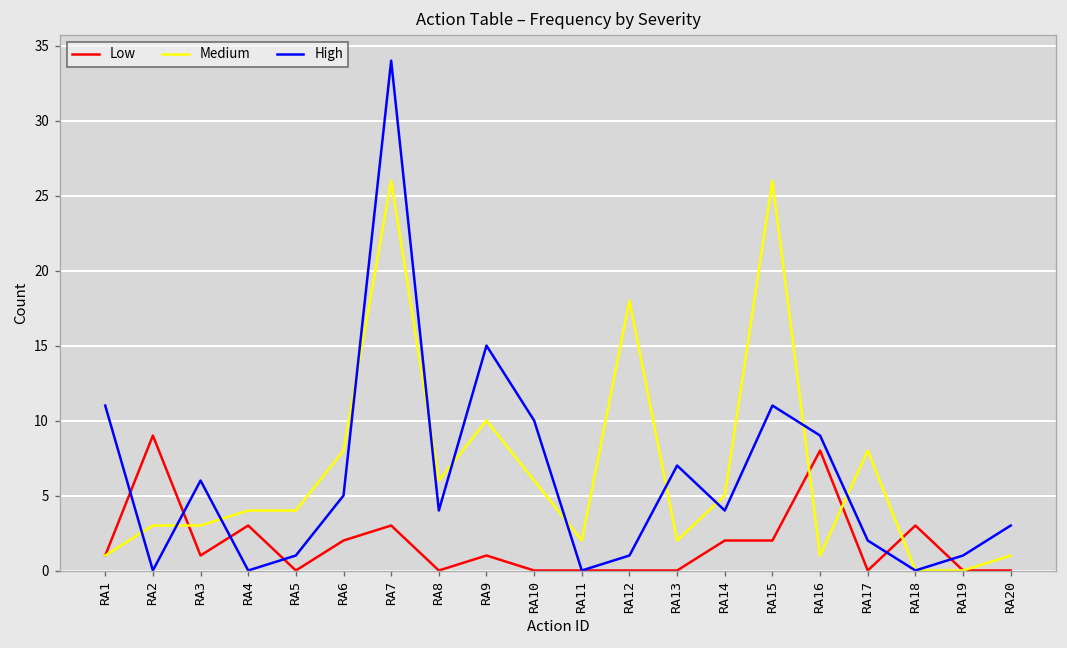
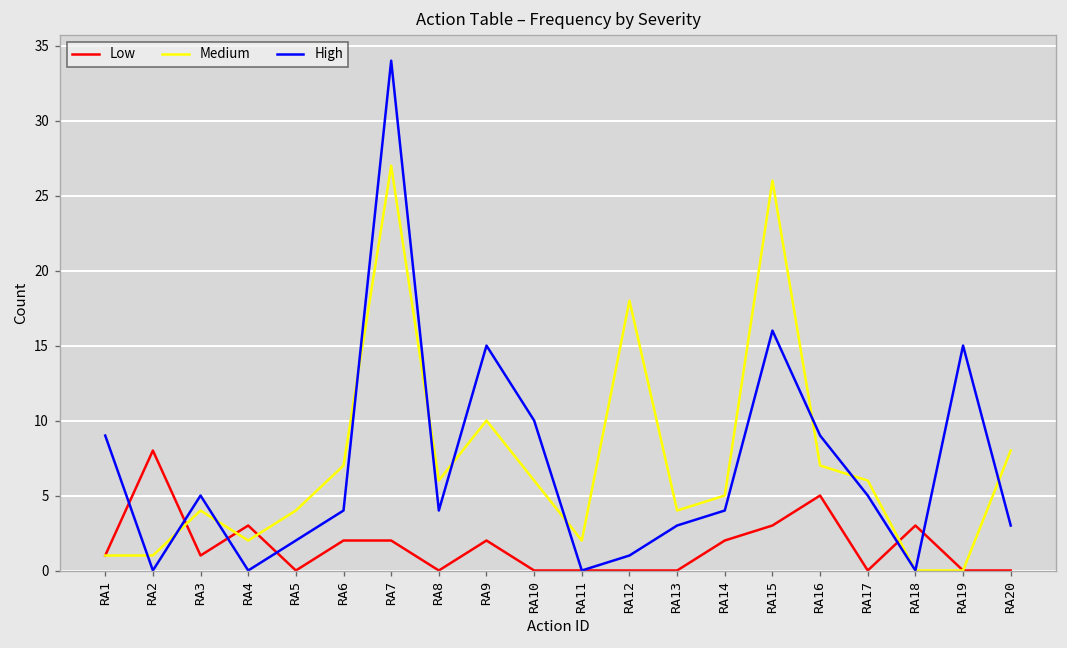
  {
    "Low": {
-     "RA2": 9,
+     "RA2": 8,
      "RA3": 1,
      "RA4": 3,
      "RA5": 0,
      "RA6": 2,
-     "RA7": 3,
+     "RA7": 2,
      "RA8": 0,
-     "RA9": 1,
+     "RA9": 2,
      "RA10": 0,
      "RA12": 0,
      "RA13": 0,
      "RA14": 2,
-     "RA15": 2,
-     "RA16": 8,
+     "RA15": 3,
+     "RA16": 5,
      "RA17": 0,
      "RA18": 3,
      "RA20": 0
    },
    "Medium": {
-     "RA2": 3,
-     "RA3": 3,
-     "RA4": 4,
+     "RA2": 1,
+     "RA3": 4,
+     "RA4": 2,
      "RA5": 4,
-     "RA6": 8,
-     "RA7": 26,
+     "RA6": 7,
+     "RA7": 27,
      "RA8": 6,
      "RA9": 10,
      "RA10": 6,
      "RA11": 2,
      "RA12": 18,
-     "RA13": 2,
+     "RA13": 4,
      "RA14": 5,
      "RA15": 26,
-     "RA16": 1,
-     "RA17": 8,
-     "RA20": 1
+     "RA16": 7,
+     "RA17": 6,
+     "RA20": 8
    },
    "High": {
-     "RA1": 11,
+     "RA1": 9,
      "RA2": 0,
-     "RA3": 6,
+     "RA3": 5,
      "RA4": 0,
-     "RA5": 1,
-     "RA6": 5,
+     "RA5": 2,
+     "RA6": 4,
      "RA7": 34,
      "RA8": 4,
      "RA9": 15,
      "RA10": 10,
      "RA12": 1,
-     "RA13": 7,
+     "RA13": 3,
      "RA14": 4,
-     "RA15": 11,
+     "RA15": 16,
      "RA16": 9,
-     "RA17": 2,
-     "RA19": 1,
+     "RA17": 5,
+     "RA19": 15,
      "RA20": 3
    }
  }
